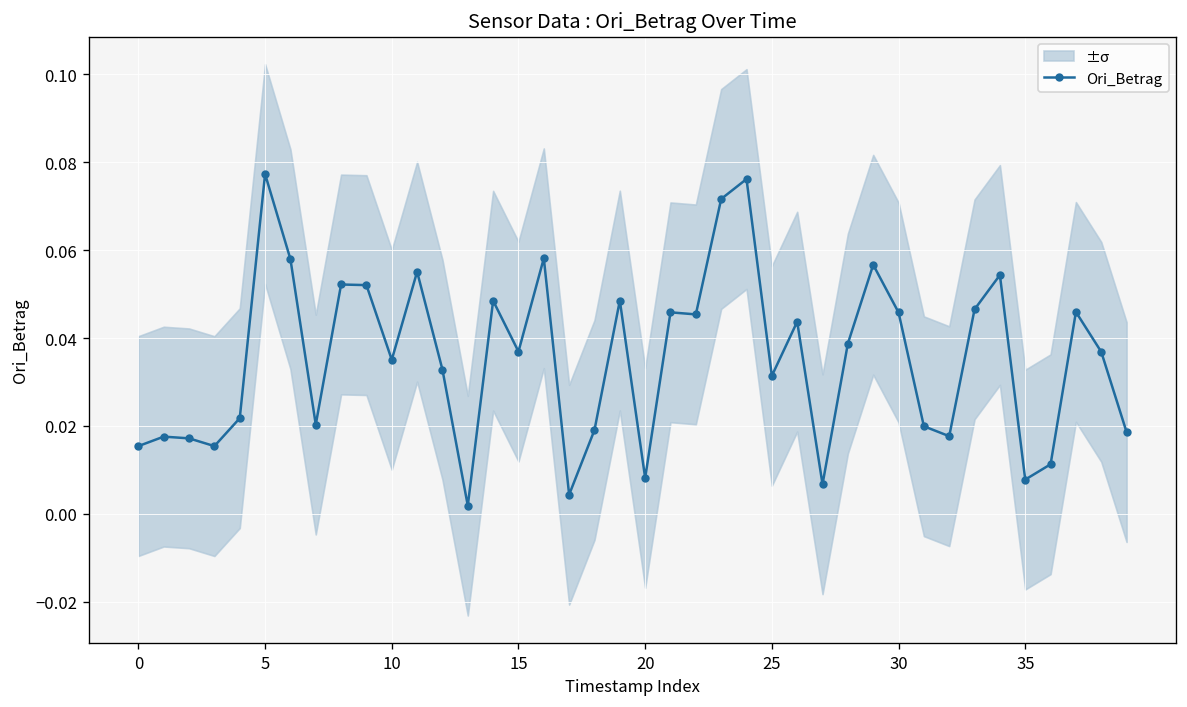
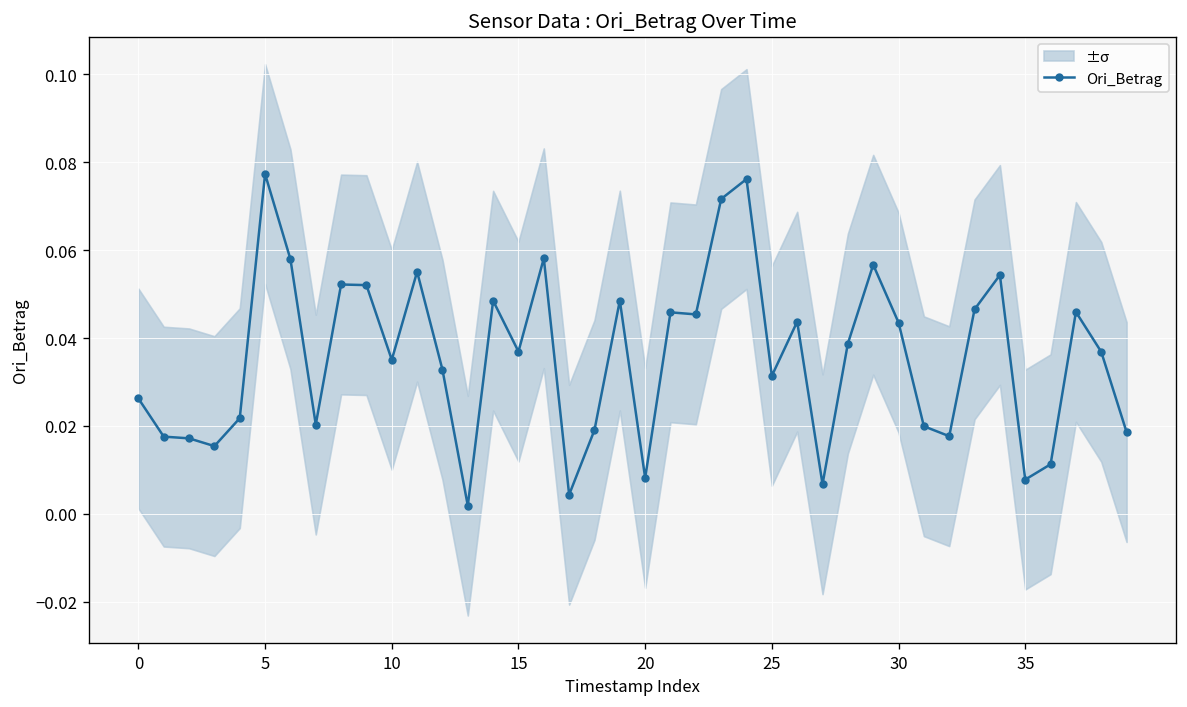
  {
    "Ori_Betrag": {
-     "0": 0.015,
+     "0": 0.026,
      "5": 0.077,
      "10": 0.035,
      "15": 0.037,
      "20": 0.008,
      "25": 0.031,
-     "30": 0.046,
+     "30": 0.044,
      "35": 0.008
    }
  }
